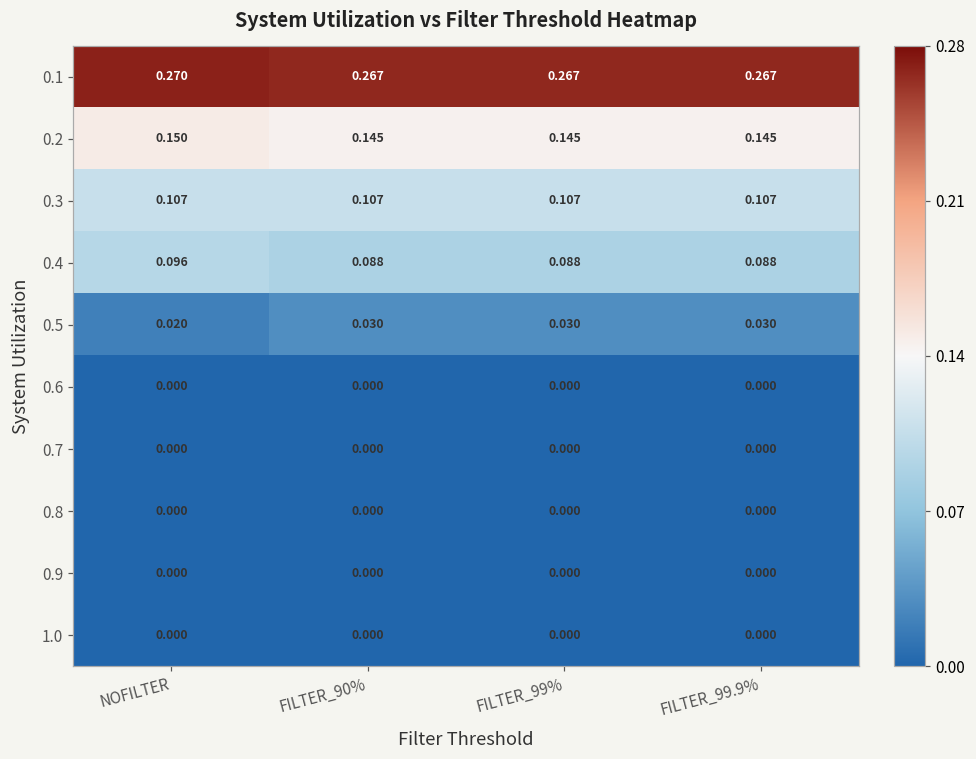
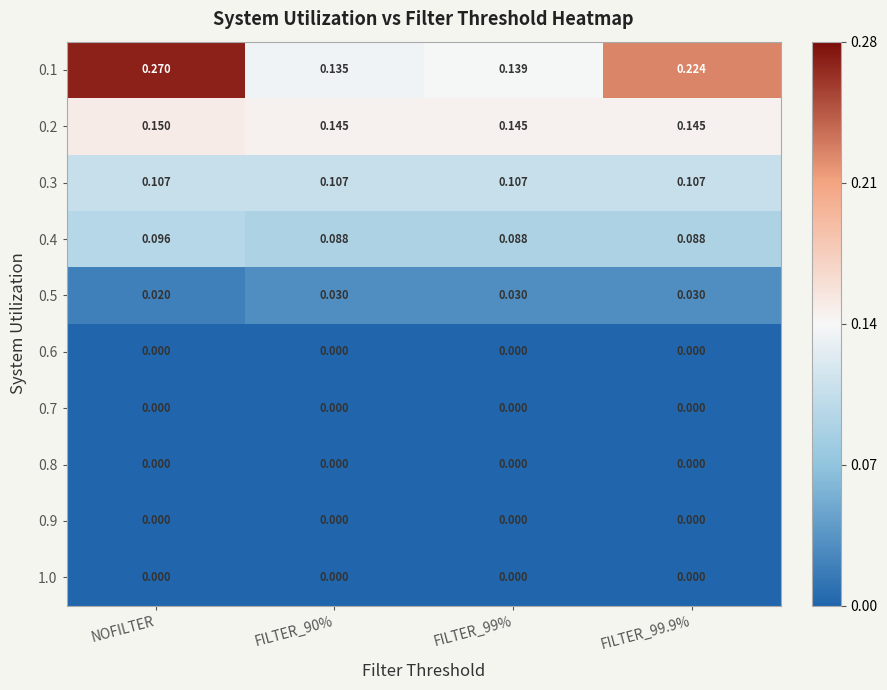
  {
    "0.1": {
      "NOFILTER": 0.270,
-     "FILTER_90%": 0.267,
-     "FILTER_99%": 0.267,
-     "FILTER_99.9%": 0.267
+     "FILTER_90%": 0.135,
+     "FILTER_99%": 0.139,
+     "FILTER_99.9%": 0.224
    },
    "0.2": {
      "NOFILTER": 0.150,
      "FILTER_90%": 0.145,
      "FILTER_99%": 0.145,
      "FILTER_99.9%": 0.145
    },
    "0.3": {
      "NOFILTER": 0.107,
      "FILTER_90%": 0.107,
      "FILTER_99%": 0.107,
      "FILTER_99.9%": 0.107
    },
    "0.4": {
      "NOFILTER": 0.096,
      "FILTER_90%": 0.088,
      "FILTER_99%": 0.088,
      "FILTER_99.9%": 0.088
    },
    "0.5": {
      "NOFILTER": 0.020,
      "FILTER_90%": 0.030,
      "FILTER_99%": 0.030,
      "FILTER_99.9%": 0.030
    },
    "0.6": {
      "NOFILTER": 0.000,
      "FILTER_90%": 0.000,
      "FILTER_99%": 0.000,
      "FILTER_99.9%": 0.000
    },
    "0.7": {
      "NOFILTER": 0.000,
      "FILTER_90%": 0.000,
      "FILTER_99%": 0.000,
      "FILTER_99.9%": 0.000
    },
    "0.8": {
      "NOFILTER": 0.000,
      "FILTER_90%": 0.000,
      "FILTER_99%": 0.000,
      "FILTER_99.9%": 0.000
    },
    "0.9": {
      "NOFILTER": 0.000,
      "FILTER_90%": 0.000,
      "FILTER_99%": 0.000,
      "FILTER_99.9%": 0.000
    },
    "1.0": {
      "NOFILTER": 0.000,
      "FILTER_90%": 0.000,
      "FILTER_99%": 0.000,
      "FILTER_99.9%": 0.000
    }
  }
